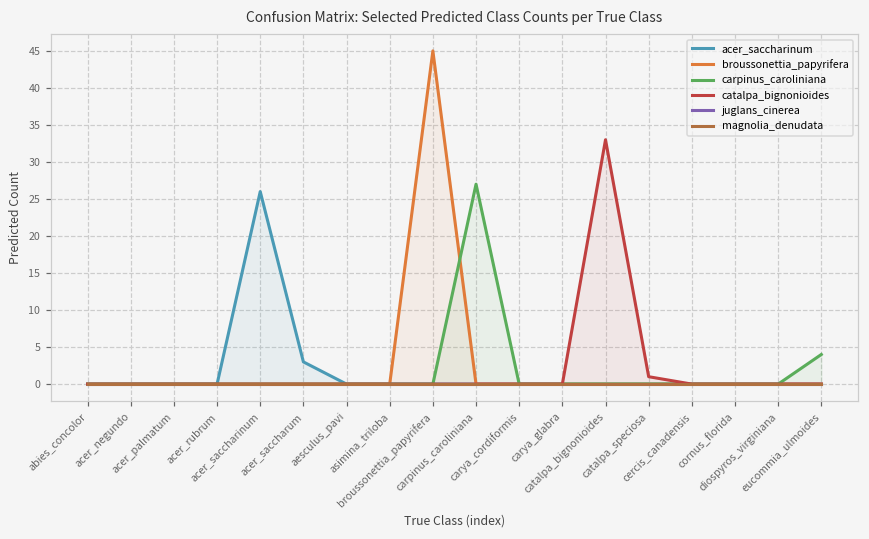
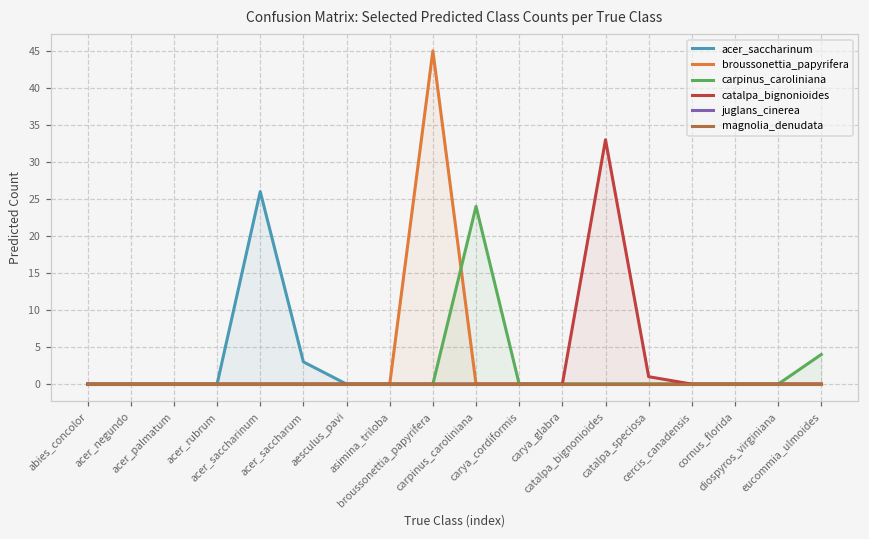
  {
    "acer_saccharinum": {
      "acer_saccharinum": 26,
      "acer_saccharum": 3
    },
    "carpinus_caroliniana": {
-     "carpinus_caroliniana": 27,
+     "carpinus_caroliniana": 24,
      "eucommia_ulmoides": 4
    }
  }
